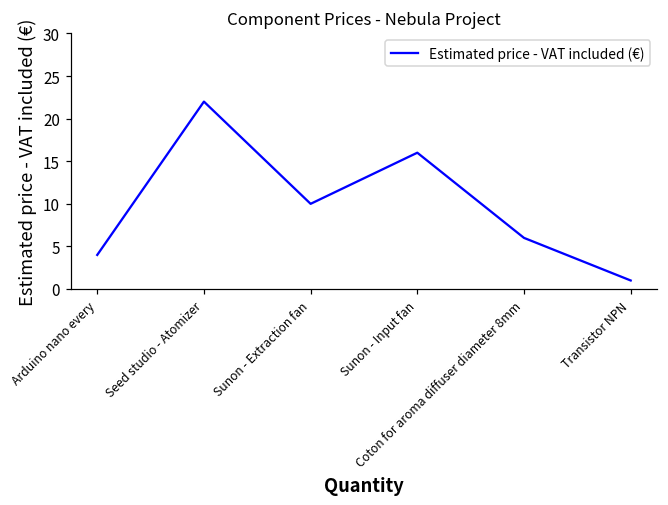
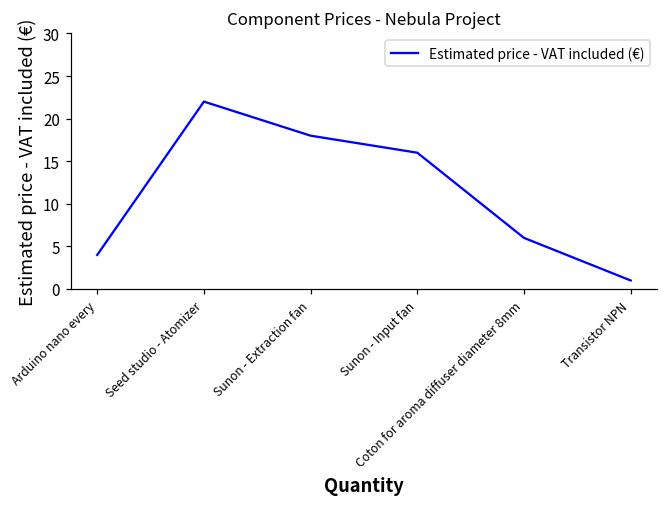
  {
    "Arduino nano every": 4,
    "Seed studio - Atomizer": 22,
-   "Sunon - Extraction fan": 10,
+   "Sunon - Extraction fan": 18,
    "Sunon - Input fan": 16,
    "Coton for aroma diffuser diameter 8mm": 6,
    "Transistor NPN": 1
  }
